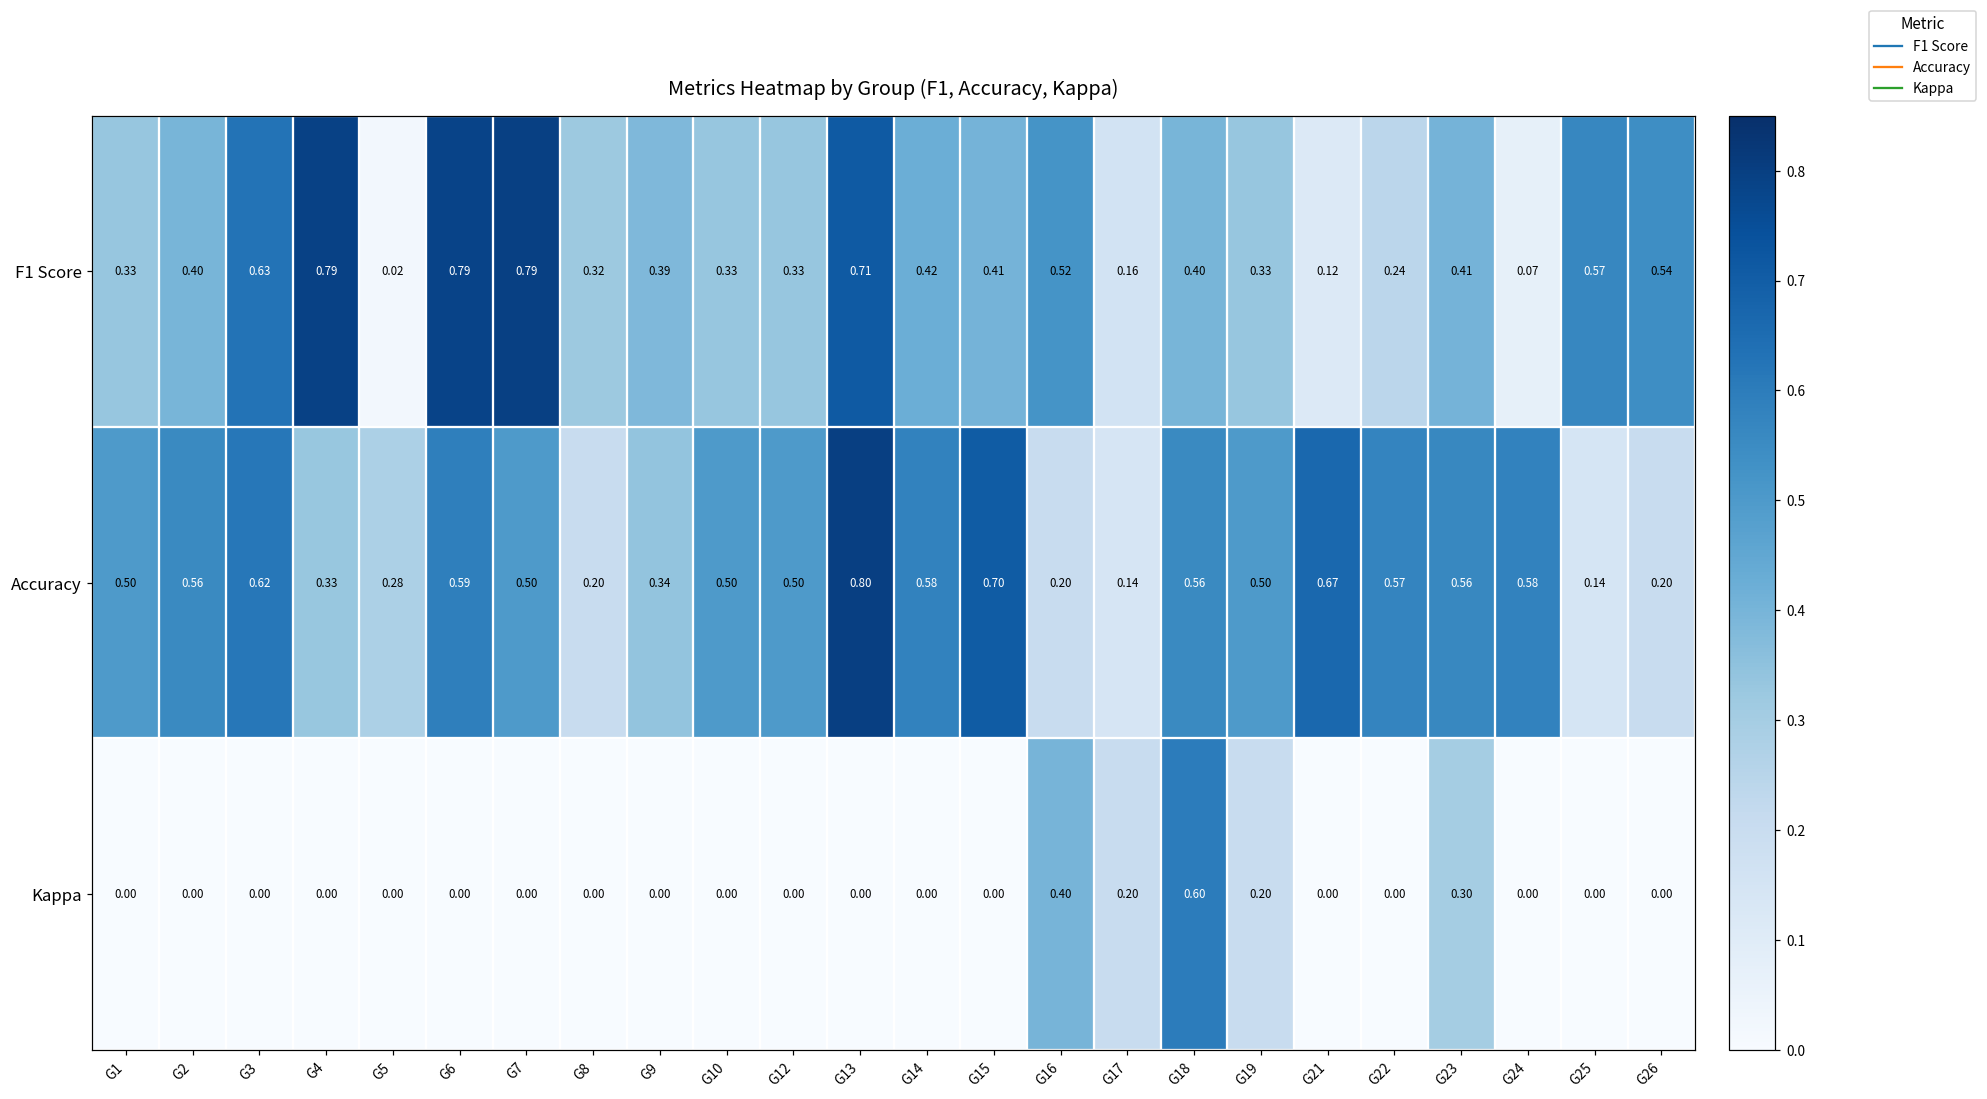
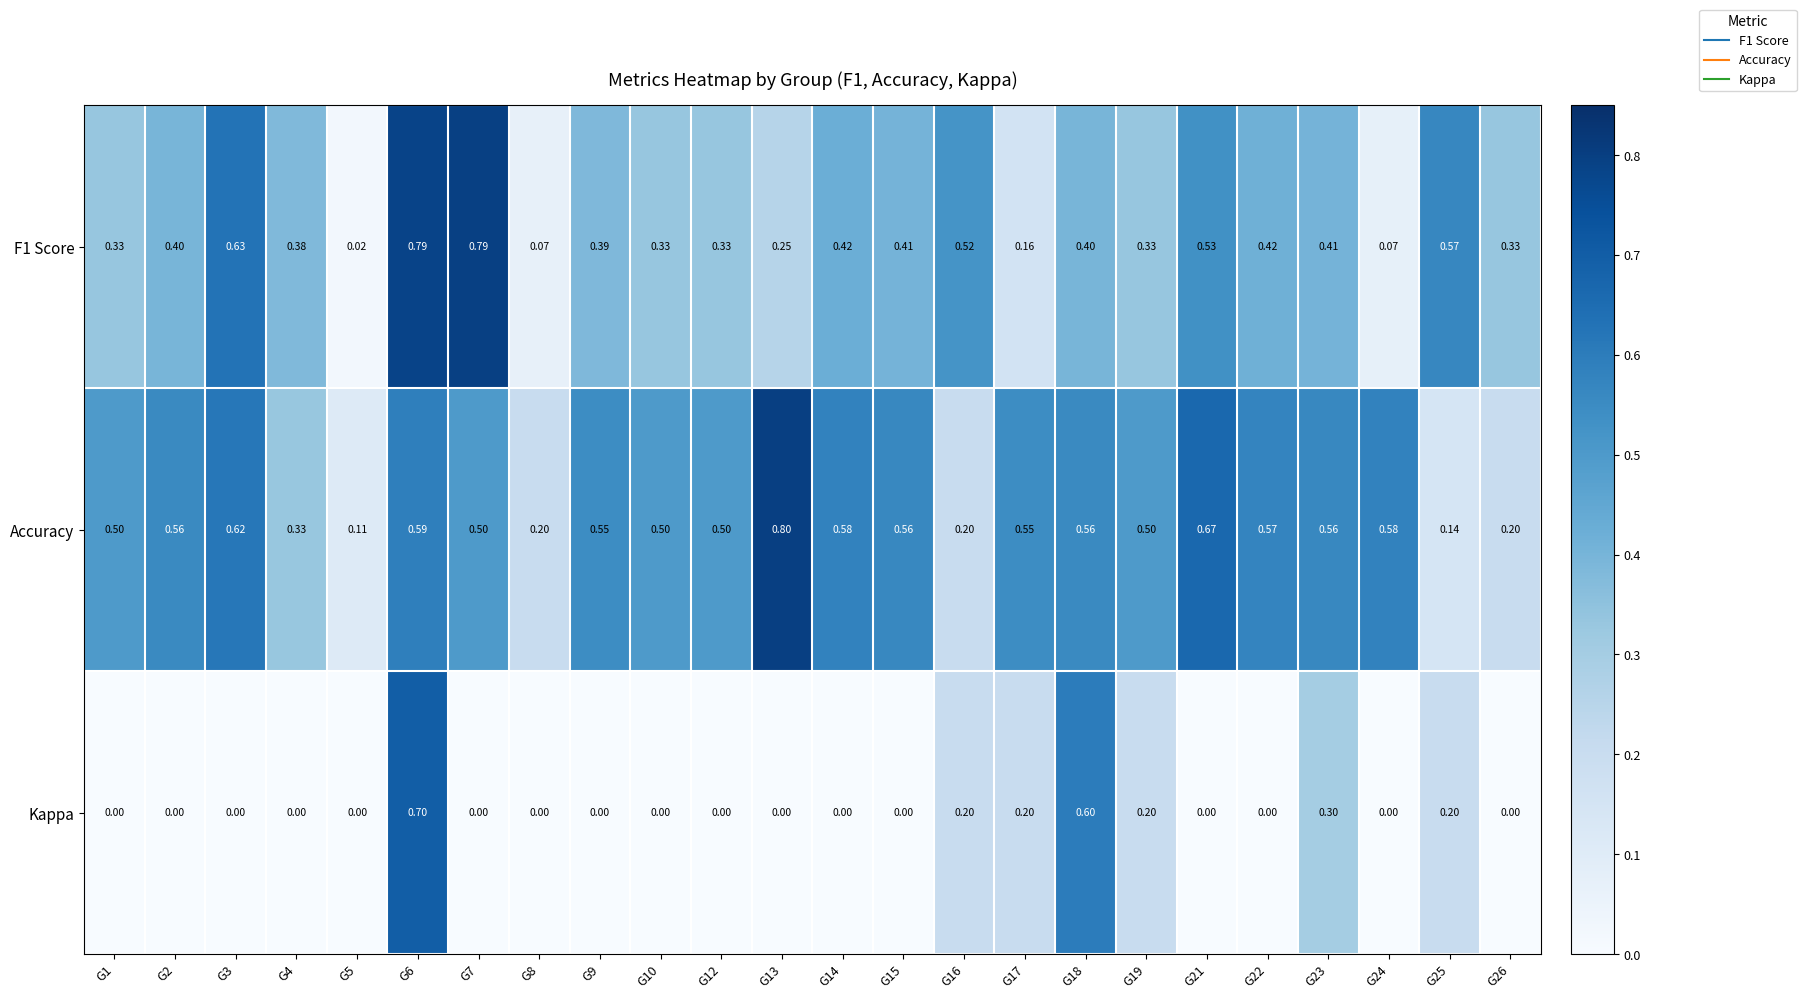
  {
    "F1 Score": {
      "G1": 0.33,
      "G2": 0.40,
      "G3": 0.63,
-     "G4": 0.79,
+     "G4": 0.38,
      "G5": 0.02,
      "G6": 0.79,
      "G7": 0.79,
-     "G8": 0.32,
+     "G8": 0.07,
      "G9": 0.39,
      "G10": 0.33,
      "G12": 0.33,
-     "G13": 0.71,
+     "G13": 0.25,
      "G14": 0.42,
      "G15": 0.41,
      "G16": 0.52,
      "G17": 0.16,
      "G18": 0.40,
      "G19": 0.33,
-     "G21": 0.12,
-     "G22": 0.24,
+     "G21": 0.53,
+     "G22": 0.42,
      "G23": 0.41,
      "G24": 0.07,
      "G25": 0.57,
-     "G26": 0.54
+     "G26": 0.33
    },
    "Accuracy": {
      "G1": 0.50,
      "G2": 0.56,
      "G3": 0.62,
      "G4": 0.33,
-     "G5": 0.28,
+     "G5": 0.11,
      "G6": 0.59,
      "G7": 0.50,
      "G8": 0.20,
-     "G9": 0.34,
+     "G9": 0.55,
      "G10": 0.50,
      "G12": 0.50,
      "G13": 0.80,
      "G14": 0.58,
-     "G15": 0.70,
+     "G15": 0.56,
      "G16": 0.20,
-     "G17": 0.14,
+     "G17": 0.55,
      "G18": 0.56,
      "G19": 0.50,
      "G21": 0.67,
      "G22": 0.57,
      "G23": 0.56,
      "G24": 0.58,
      "G25": 0.14,
      "G26": 0.20
    },
    "Kappa": {
      "G1": 0.00,
      "G2": 0.00,
      "G3": 0.00,
      "G4": 0.00,
      "G5": 0.00,
-     "G6": 0.00,
+     "G6": 0.70,
      "G7": 0.00,
      "G8": 0.00,
      "G9": 0.00,
      "G10": 0.00,
      "G12": 0.00,
      "G13": 0.00,
      "G14": 0.00,
      "G15": 0.00,
-     "G16": 0.40,
+     "G16": 0.20,
      "G17": 0.20,
      "G18": 0.60,
      "G19": 0.20,
      "G21": 0.00,
      "G22": 0.00,
      "G23": 0.30,
      "G24": 0.00,
-     "G25": 0.00,
+     "G25": 0.20,
      "G26": 0.00
    }
  }
